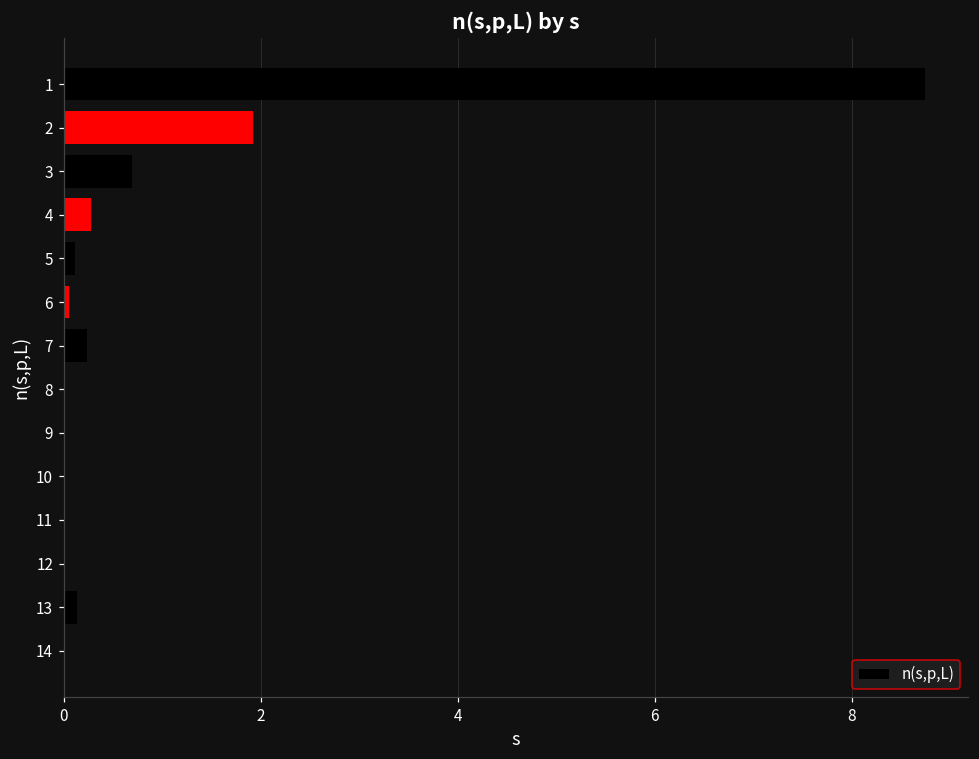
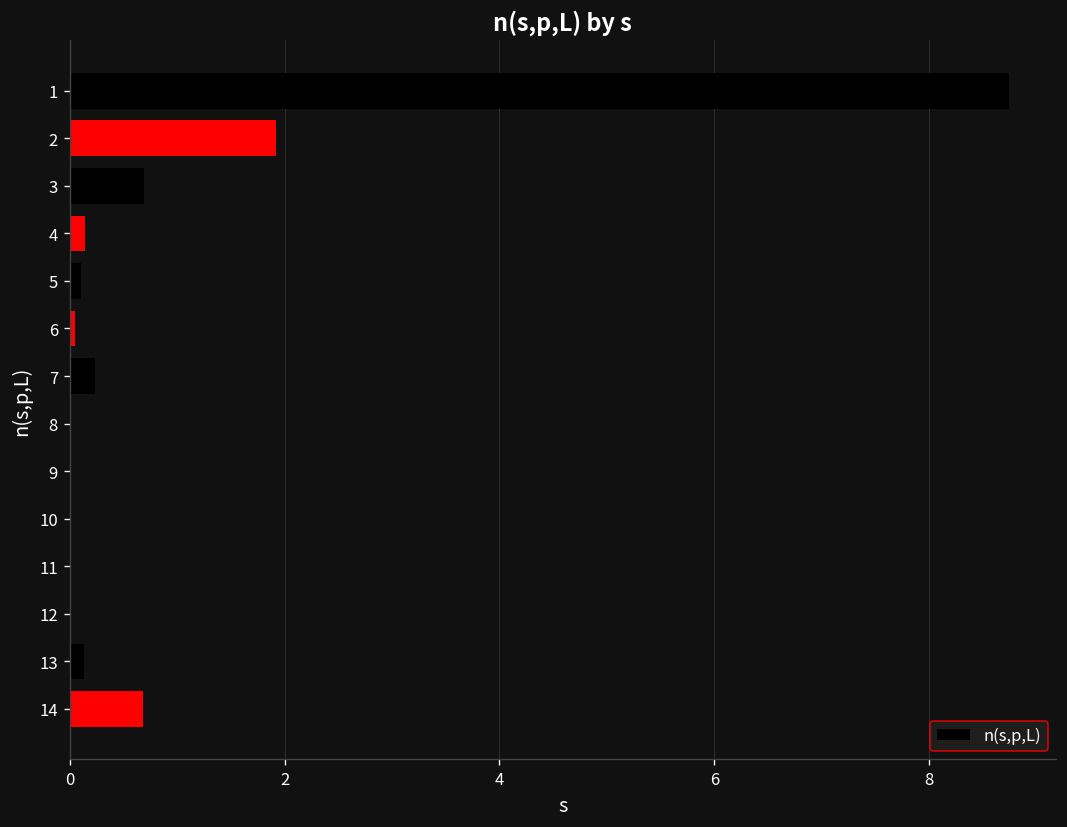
  {
    "1": 8.7,
    "2": 1.9,
    "3": 0.7,
-   "4": 0.3,
+   "4": 0.1,
    "5": 0.1,
    "6": 0.1,
    "7": 0.2,
    "13": 0.1,
-   "14": 0.0
+   "14": 0.7
  }
